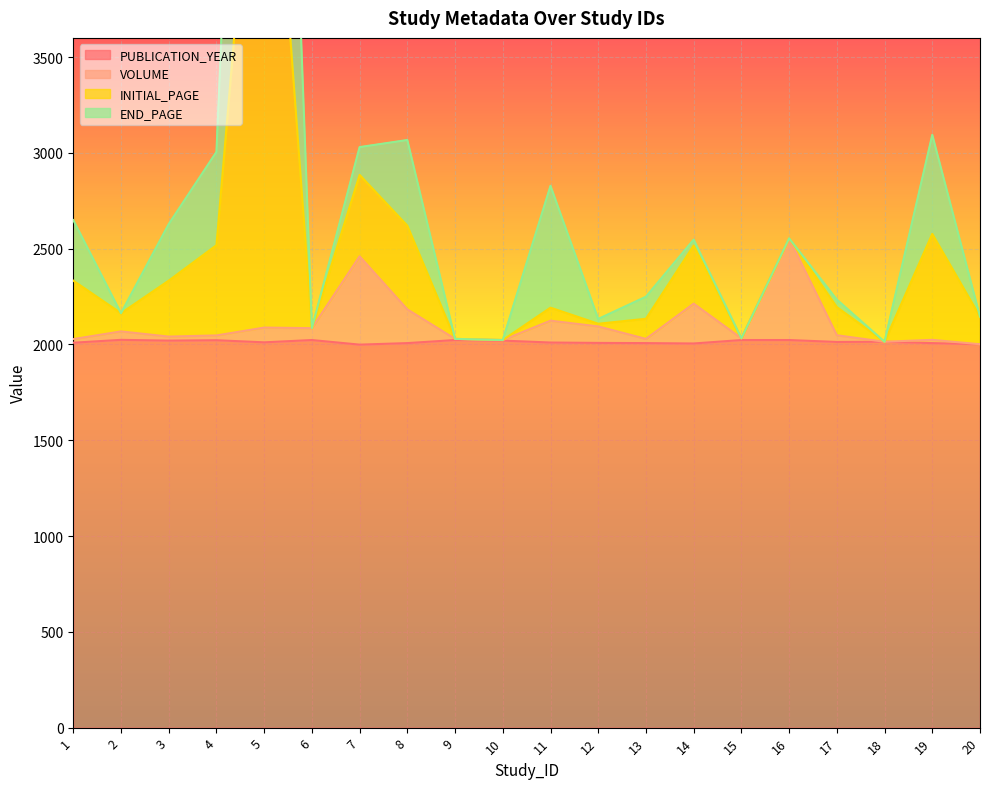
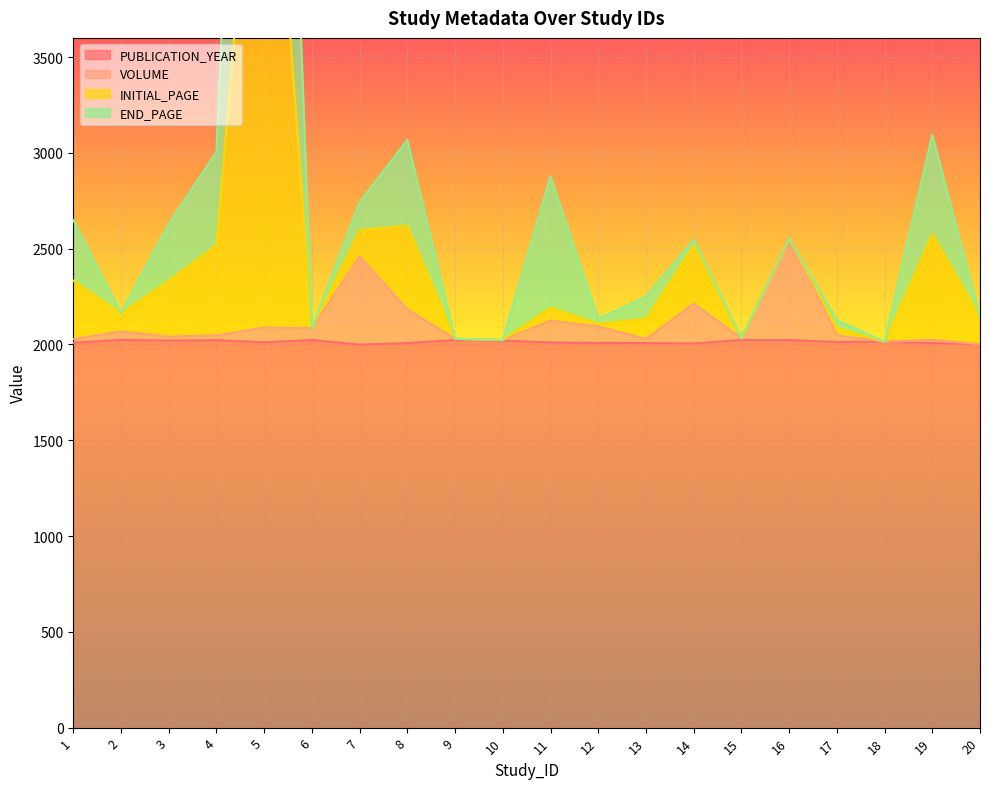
  {
    "INITIAL_PAGE": {
      "1": 310,
      "3": 290,
      "4": 470,
-     "7": 430,
+     "7": 140,
      "8": 440,
      "11": 70,
      "12": 10,
      "13": 110,
      "14": 300,
-     "17": 150,
+     "17": 40,
      "19": 550
    },
    "END_PAGE": {
      "1": 320,
      "3": 300,
      "4": 490,
      "7": 150,
      "8": 450,
-     "11": 640,
+     "11": 690,
      "12": 30,
      "13": 120,
      "14": 30,
      "17": 40,
      "19": 520
    }
  }
